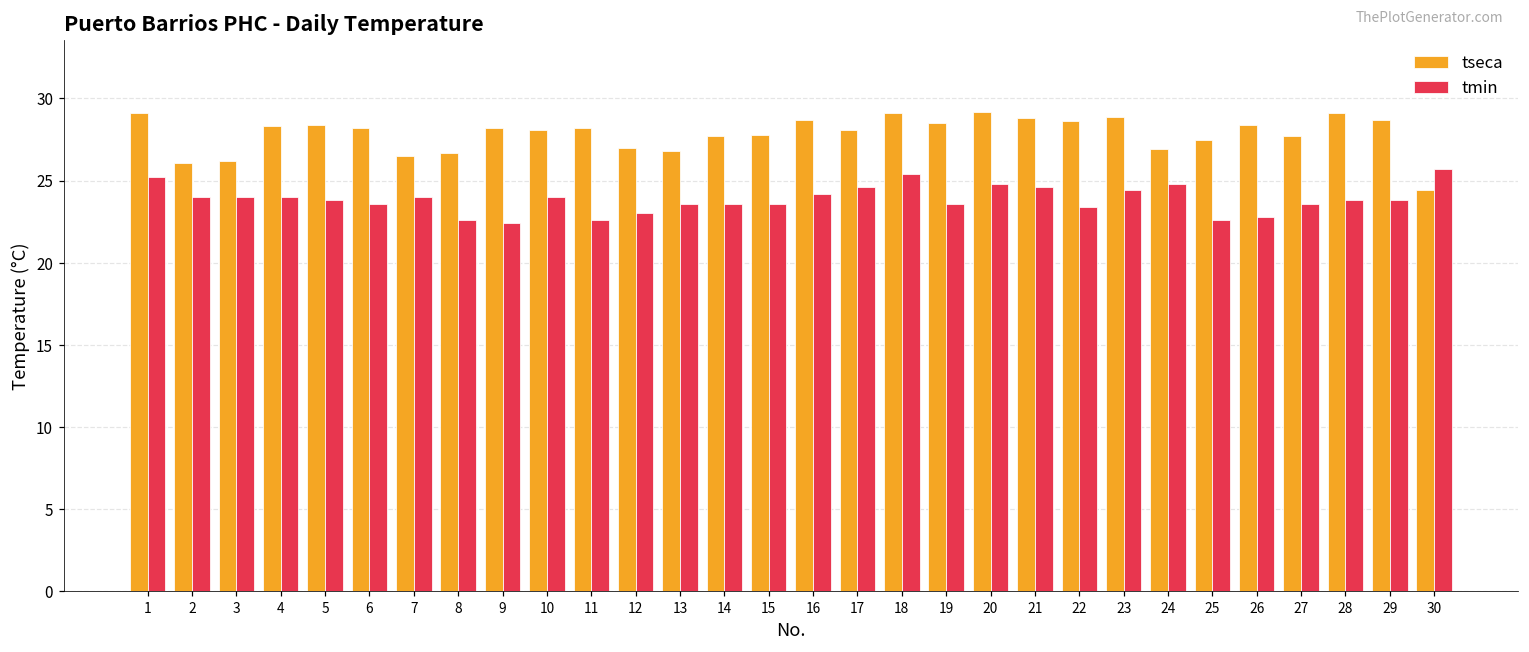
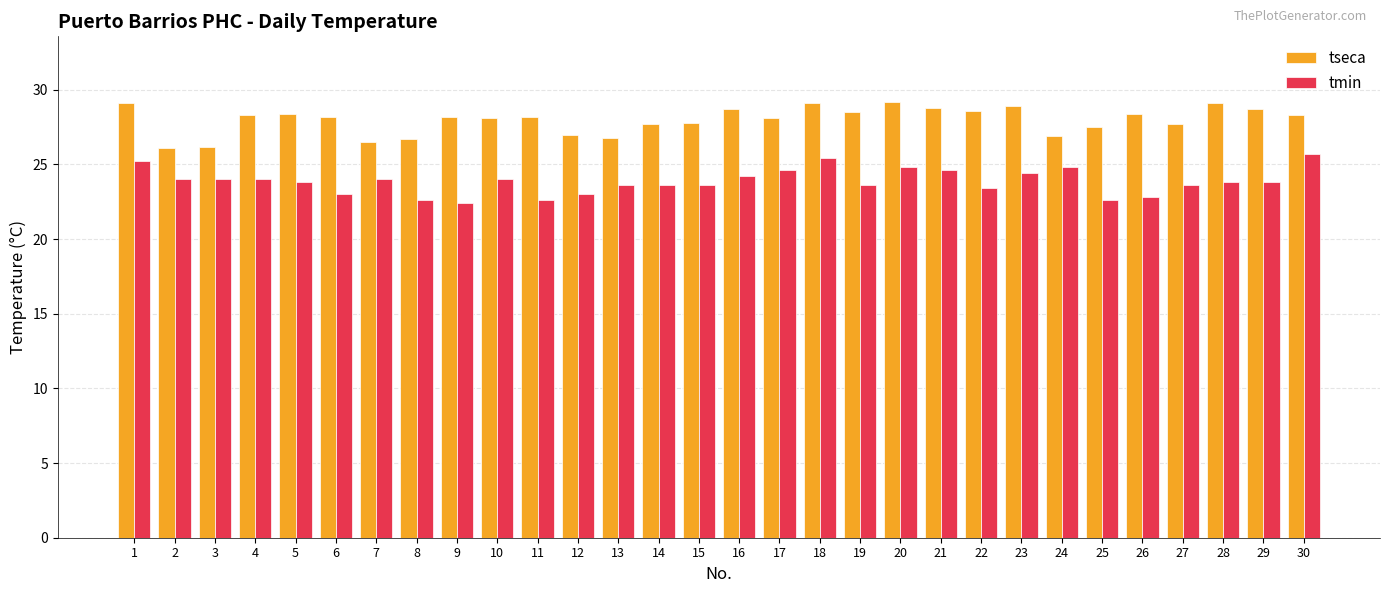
  {
    "tseca": {
      "1": 29.1,
      "2": 26.1,
      "3": 26.2,
      "4": 28.3,
      "5": 28.4,
      "6": 28.2,
      "7": 26.5,
      "8": 26.7,
      "9": 28.2,
      "10": 28.1,
      "11": 28.2,
      "12": 27.0,
      "13": 26.8,
      "14": 27.7,
      "15": 27.8,
      "16": 28.7,
      "17": 28.1,
      "18": 29.1,
      "19": 28.5,
      "20": 29.2,
      "21": 28.8,
      "22": 28.6,
      "23": 28.9,
      "24": 26.9,
      "25": 27.5,
      "26": 28.4,
      "27": 27.7,
      "28": 29.1,
      "29": 28.7,
-     "30": 24.4
+     "30": 28.3
    },
    "tmin": {
      "1": 25.2,
      "2": 24.0,
      "3": 24.0,
      "4": 24.0,
      "5": 23.8,
-     "6": 23.6,
+     "6": 23.0,
      "7": 24.0,
      "8": 22.6,
      "9": 22.4,
      "10": 24.0,
      "11": 22.6,
      "12": 23.0,
      "13": 23.6,
      "14": 23.6,
      "15": 23.6,
      "16": 24.2,
      "17": 24.6,
      "18": 25.4,
      "19": 23.6,
      "20": 24.8,
      "21": 24.6,
      "22": 23.4,
      "23": 24.4,
      "24": 24.8,
      "25": 22.6,
      "26": 22.8,
      "27": 23.6,
      "28": 23.8,
      "29": 23.8,
      "30": 25.7
    }
  }
